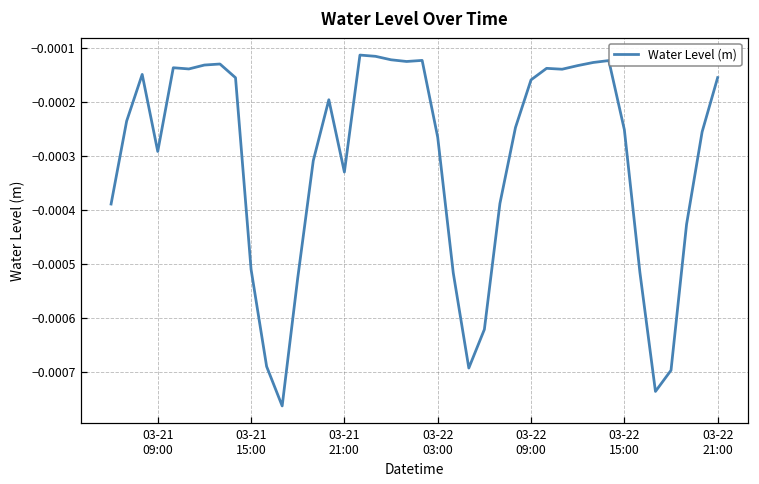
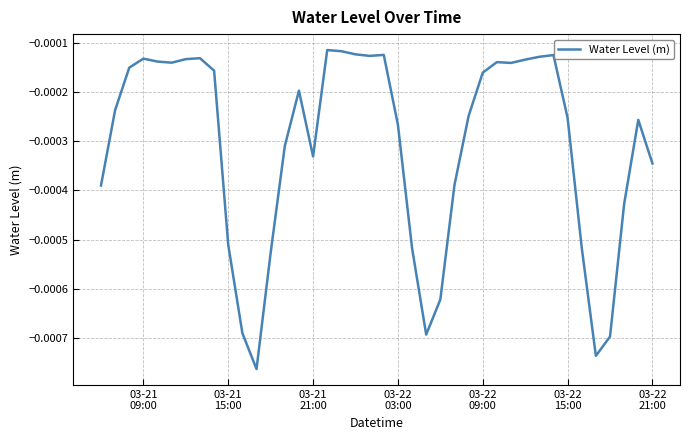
  {
-   "03-21 09:00": -0.00029,
+   "03-21 09:00": -0.00013,
    "03-21 15:00": -0.00051,
    "03-21 21:00": -0.00033,
    "03-22 03:00": -0.00027,
    "03-22 09:00": -0.00016,
    "03-22 15:00": -0.00025,
-   "03-22 21:00": -0.00016
+   "03-22 21:00": -0.00034
  }
